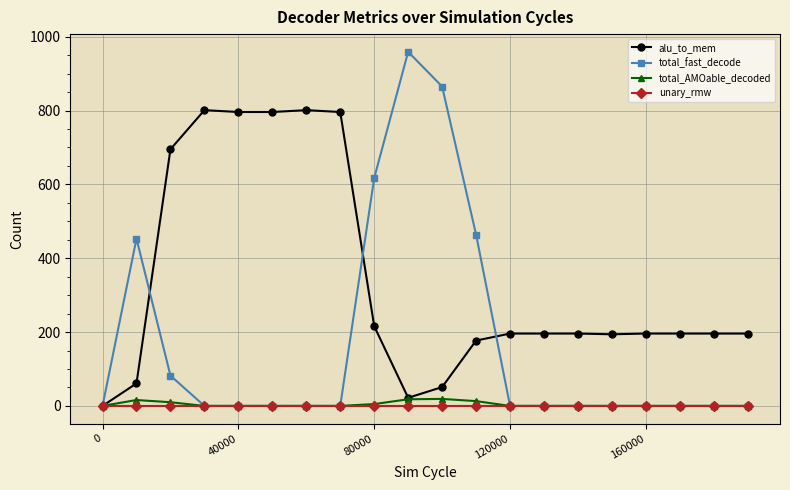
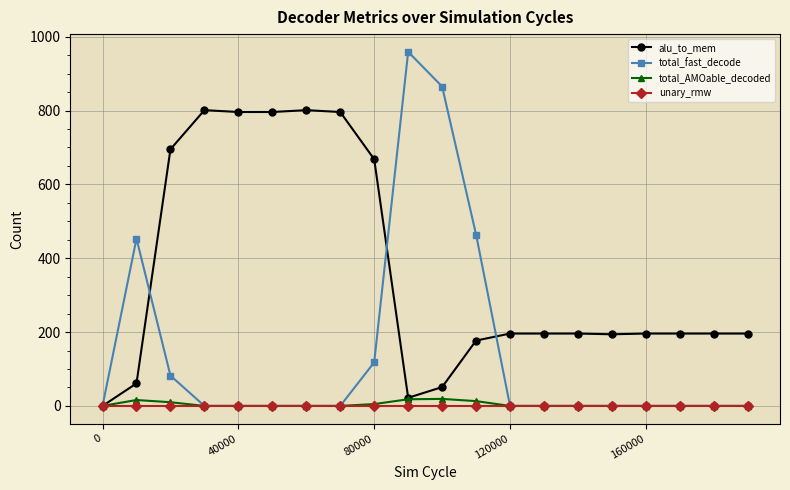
  {
    "alu_to_mem": {
      "40000": 800,
-     "80000": 220,
+     "80000": 670,
      "120000": 200,
      "160000": 200
    },
    "total_fast_decode": {
-     "80000": 620
+     "80000": 120
    }
  }
